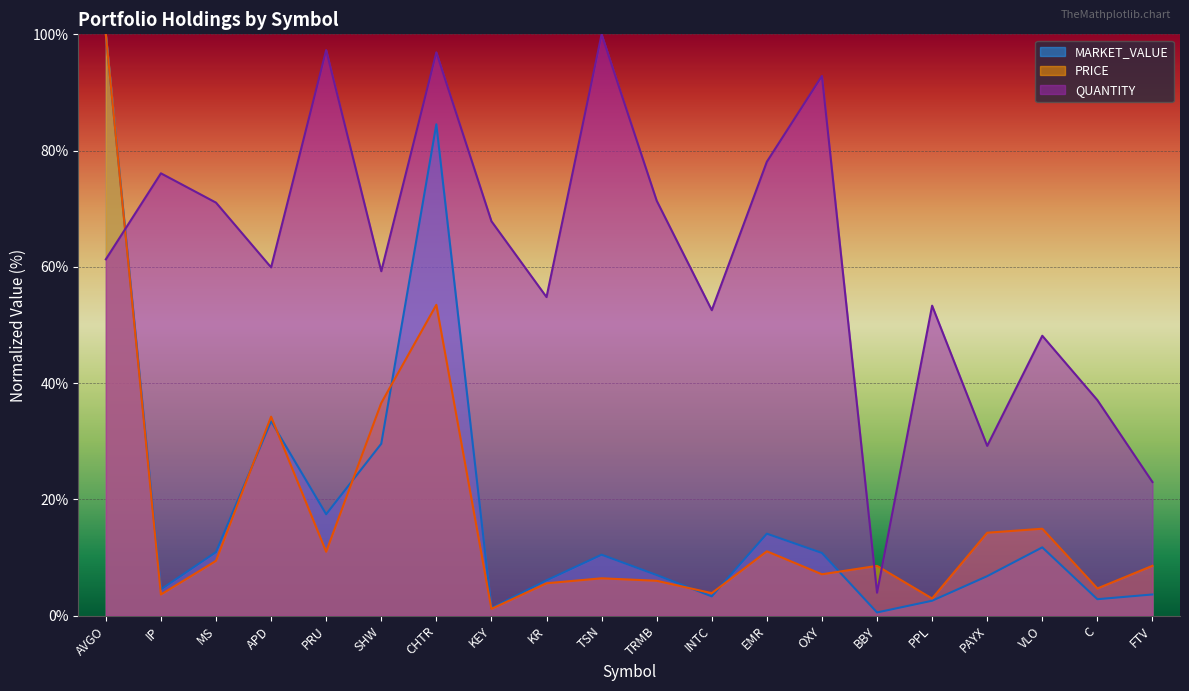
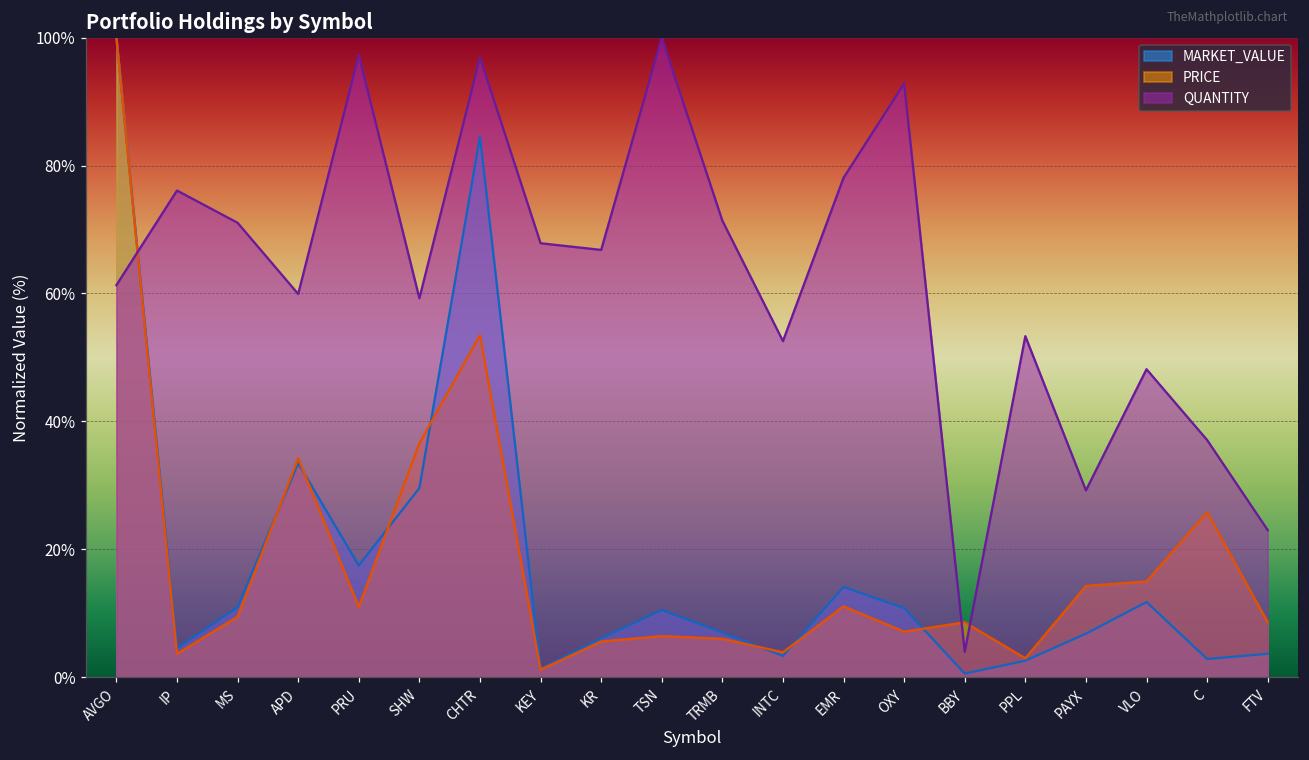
  {
    "MARKET_VALUE": {
      "IP": "5%",
      "MS": "11%",
      "APD": "33%",
      "PRU": "17%",
      "SHW": "30%",
      "CHTR": "85%",
      "KR": "6%",
      "TSN": "10%",
      "TRMB": "7%",
      "INTC": "3%",
      "EMR": "14%",
      "OXY": "11%",
      "BBY": "1%",
      "PAYX": "7%",
      "VLO": "12%",
      "C": "3%",
      "FTV": "4%"
    },
    "PRICE": {
      "IP": "4%",
      "MS": "9%",
      "APD": "34%",
      "PRU": "11%",
      "SHW": "37%",
      "CHTR": "53%",
      "KR": "6%",
      "TSN": "6%",
      "TRMB": "6%",
      "INTC": "4%",
      "EMR": "11%",
      "OXY": "7%",
      "BBY": "9%",
      "PAYX": "14%",
      "VLO": "15%",
-     "C": "5%",
+     "C": "26%",
      "FTV": "9%"
    },
    "QUANTITY": {
      "AVGO": "61%",
      "IP": "76%",
      "MS": "71%",
      "APD": "60%",
      "PRU": "97%",
      "SHW": "59%",
      "CHTR": "97%",
      "KEY": "68%",
-     "KR": "55%",
+     "KR": "67%",
      "TSN": "100%",
      "TRMB": "71%",
      "INTC": "53%",
      "EMR": "78%",
      "OXY": "93%",
      "BBY": "4%",
      "PPL": "53%",
      "PAYX": "29%",
      "VLO": "48%",
      "C": "37%",
      "FTV": "23%"
    }
  }
